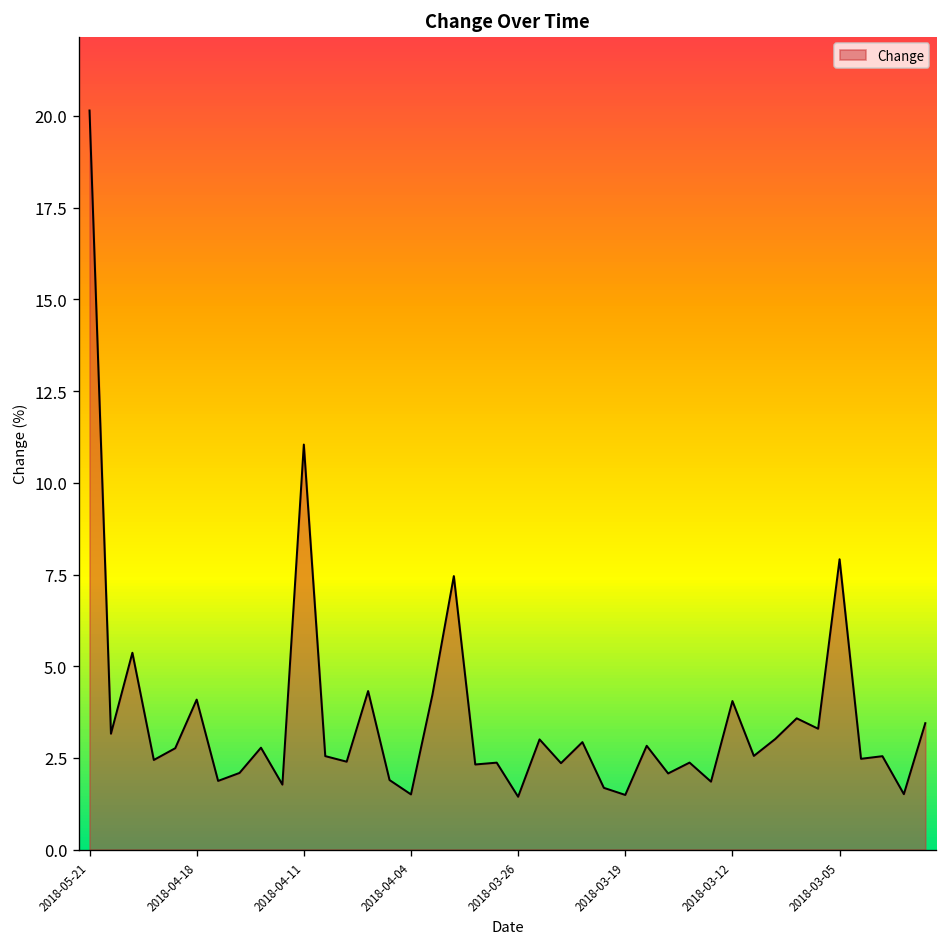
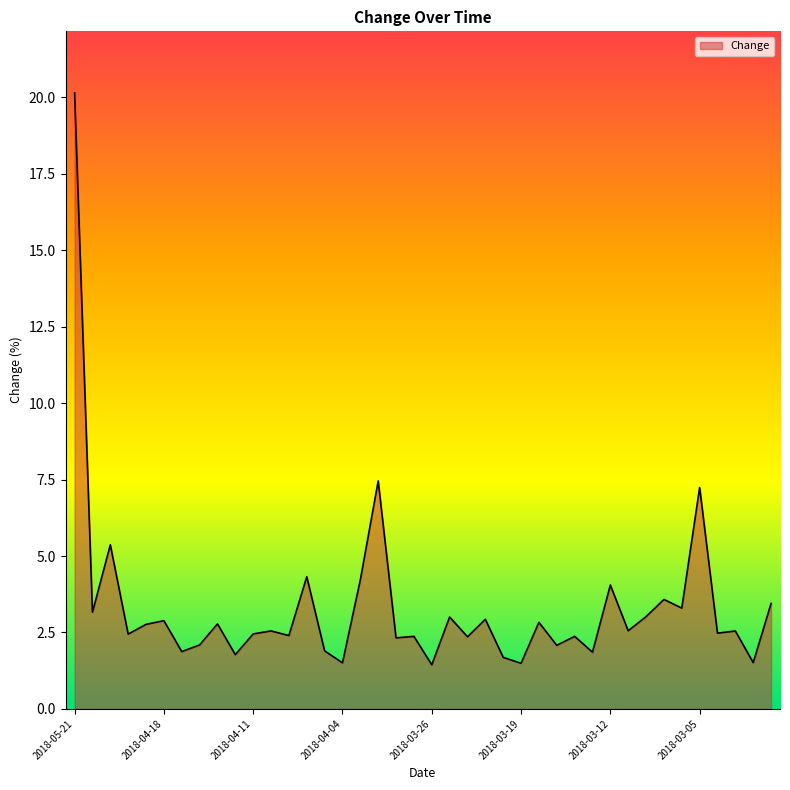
  {
    "2018-05-21": 20.1,
-   "2018-04-18": 4.1,
-   "2018-04-11": 11.0,
+   "2018-04-18": 2.9,
+   "2018-04-11": 2.5,
    "2018-04-04": 1.5,
    "2018-03-26": 1.4,
    "2018-03-19": 1.5,
    "2018-03-12": 4.1,
-   "2018-03-05": 7.9
+   "2018-03-05": 7.2
  }
